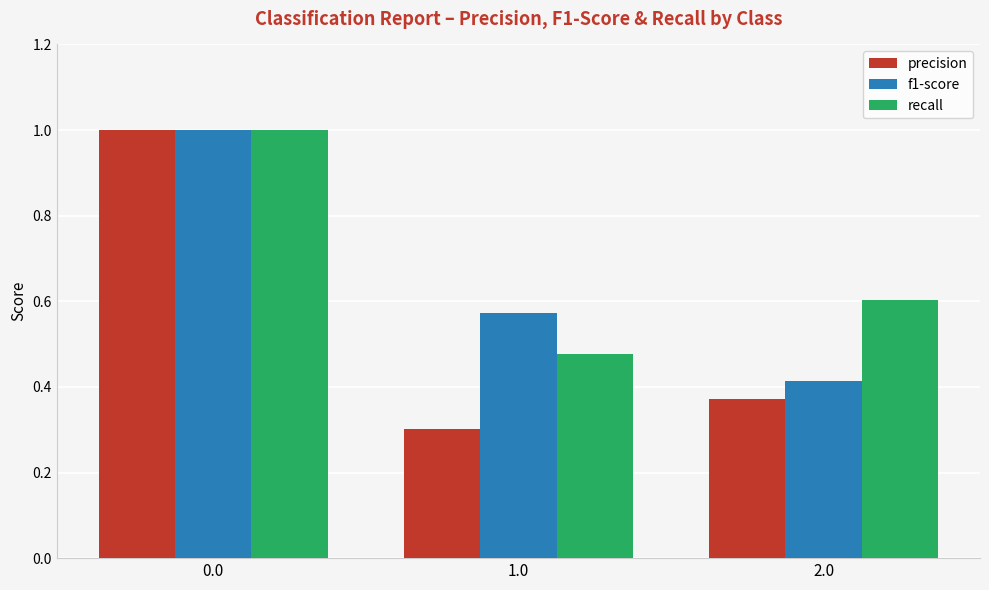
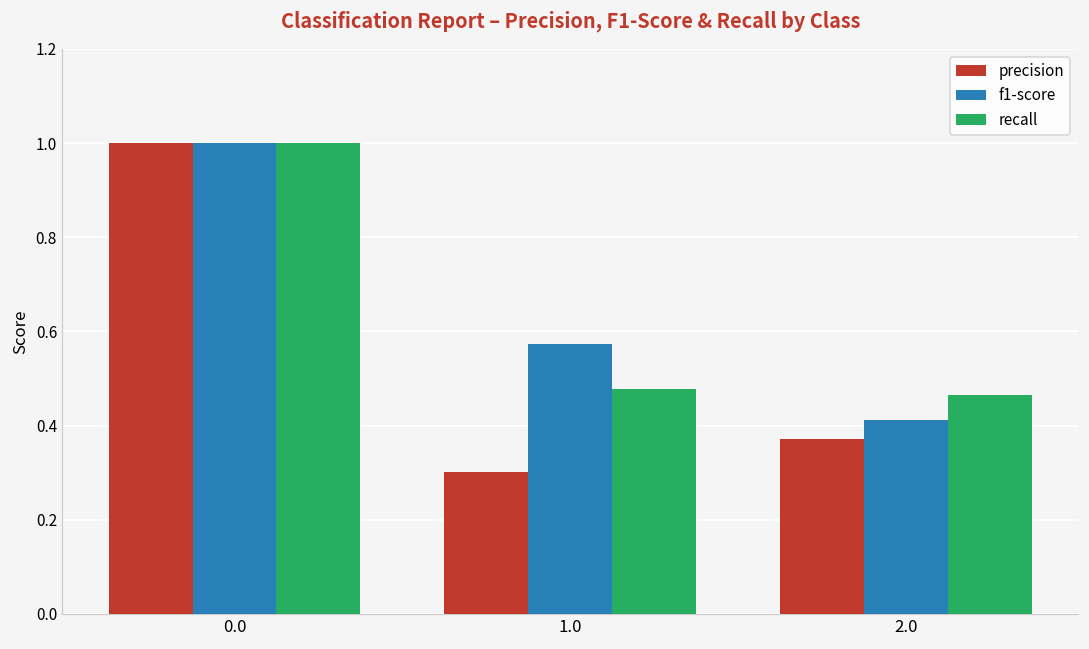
  {
    "precision": {
      "0.0": 1.00,
      "1.0": 0.30,
      "2.0": 0.37
    },
    "f1-score": {
      "0.0": 1.00,
      "1.0": 0.57,
      "2.0": 0.41
    },
    "recall": {
      "0.0": 1.00,
      "1.0": 0.48,
-     "2.0": 0.60
+     "2.0": 0.46
    }
  }
